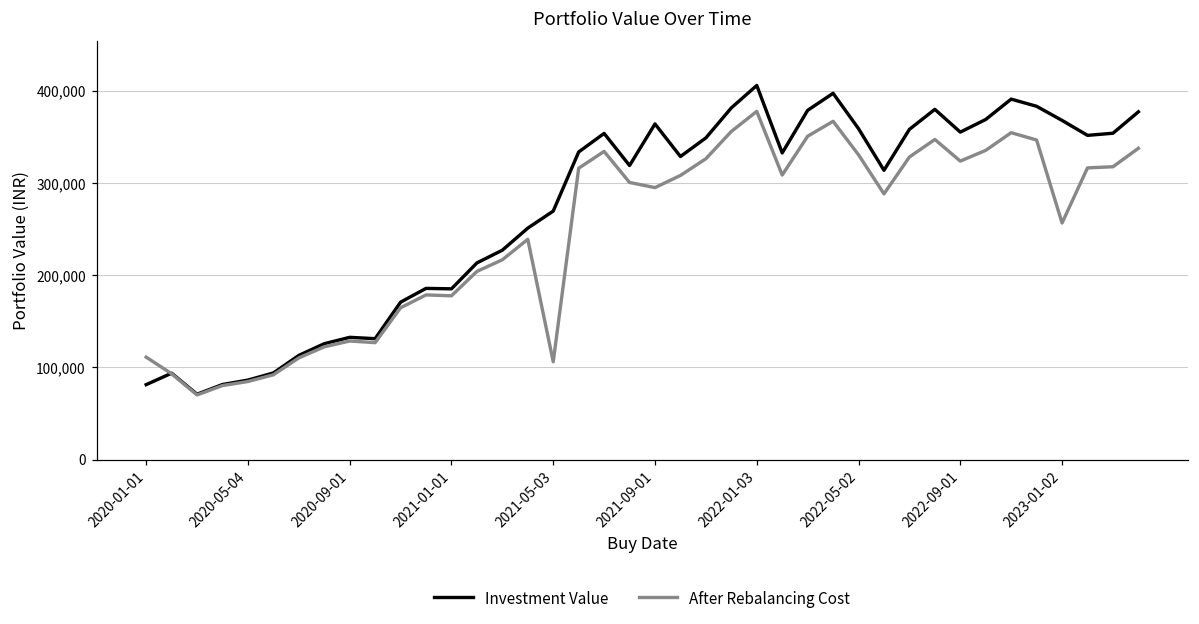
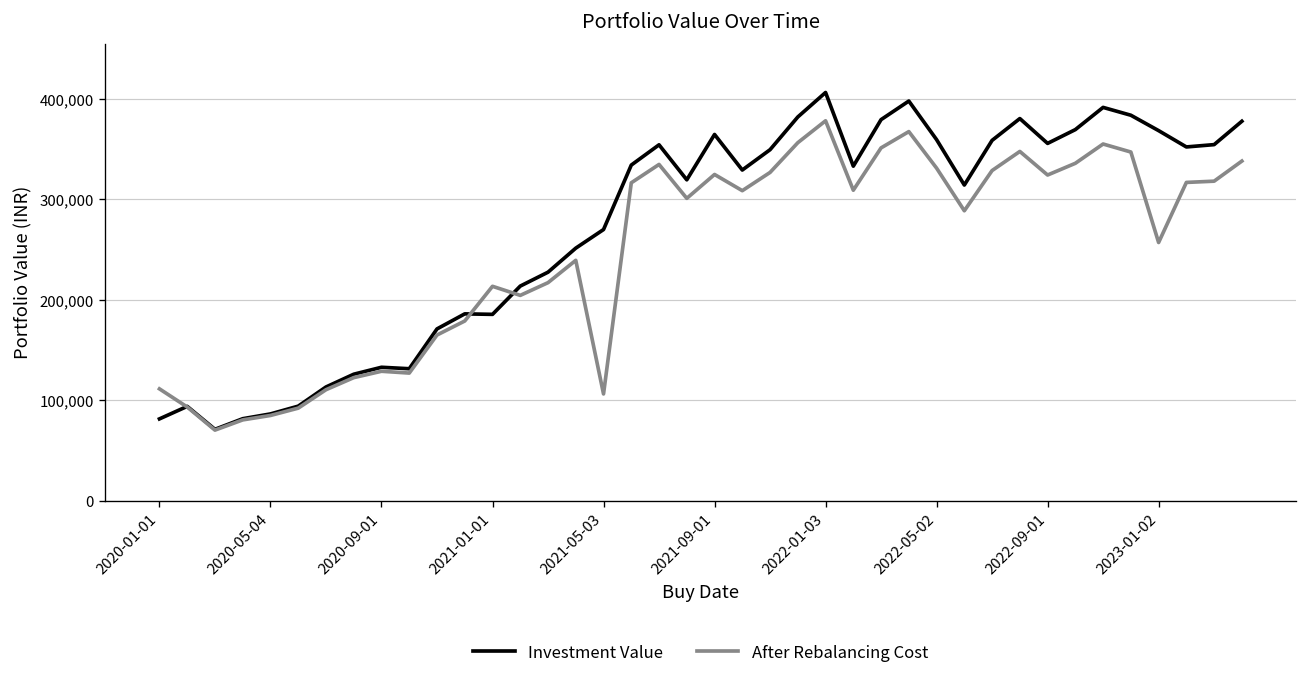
  {
    "Investment Value": {
      "2020-01-01": "80,000",
      "2020-09-01": "130,000",
      "2021-01-01": "190,000",
      "2021-05-03": "270,000",
      "2021-09-01": "360,000",
      "2022-01-03": "410,000",
      "2022-05-02": "360,000",
      "2022-09-01": "360,000",
      "2023-01-02": "370,000"
    },
    "After Rebalancing Cost": {
      "2020-01-01": "110,000",
      "2020-09-01": "130,000",
-     "2021-01-01": "180,000",
+     "2021-01-01": "210,000",
      "2021-05-03": "110,000",
-     "2021-09-01": "300,000",
+     "2021-09-01": "320,000",
      "2022-01-03": "380,000",
      "2022-05-02": "330,000",
      "2022-09-01": "320,000",
      "2023-01-02": "260,000"
    }
  }
